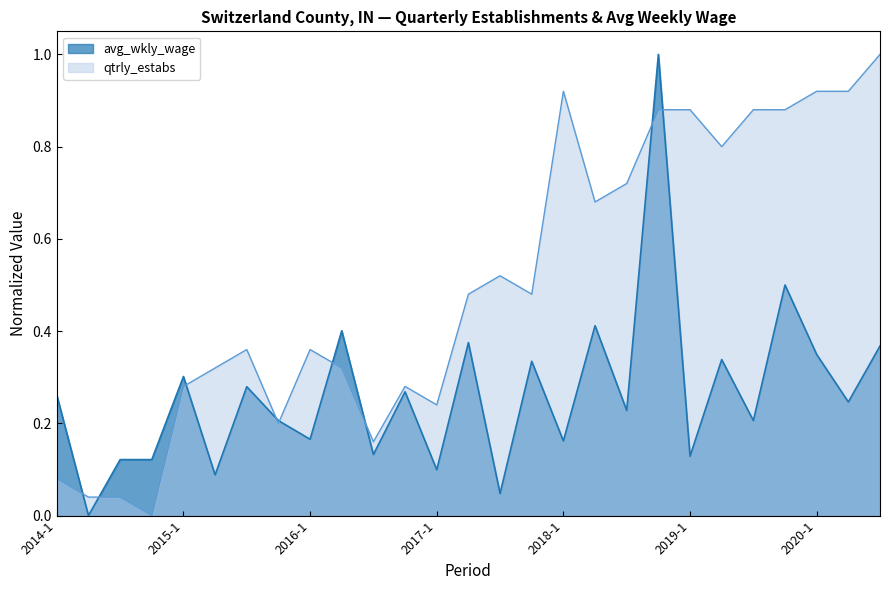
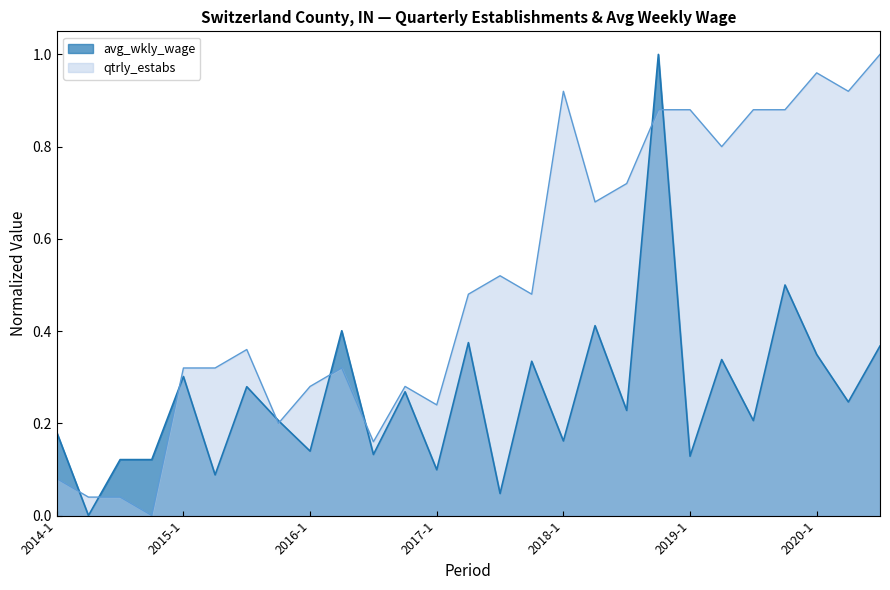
  {
    "avg_wkly_wage": {
-     "2014-1": 0.26,
+     "2014-1": 0.18,
      "2015-1": 0.30,
-     "2016-1": 0.17,
+     "2016-1": 0.14,
      "2017-1": 0.10,
      "2018-1": 0.16,
      "2019-1": 0.13,
      "2020-1": 0.35
    },
    "qtrly_estabs": {
      "2014-1": 0.08,
-     "2015-1": 0.28,
-     "2016-1": 0.36,
+     "2015-1": 0.32,
+     "2016-1": 0.28,
      "2017-1": 0.24,
      "2018-1": 0.92,
      "2019-1": 0.88,
-     "2020-1": 0.92
+     "2020-1": 0.96
    }
  }
